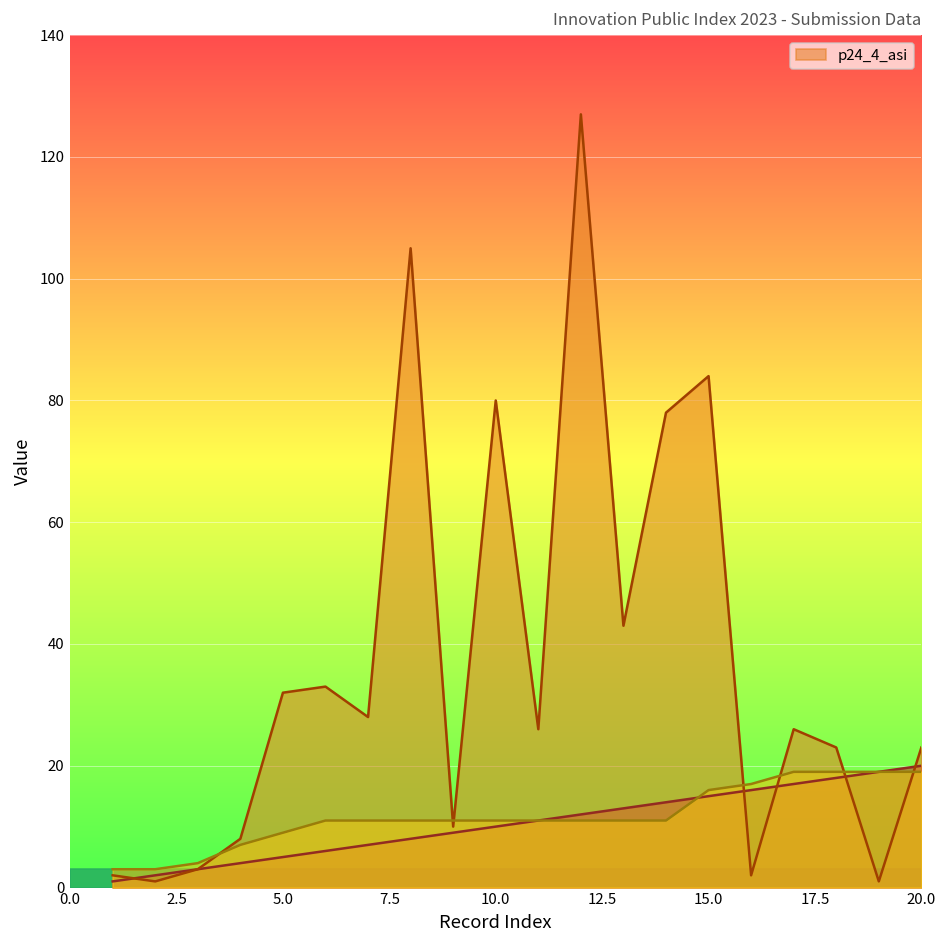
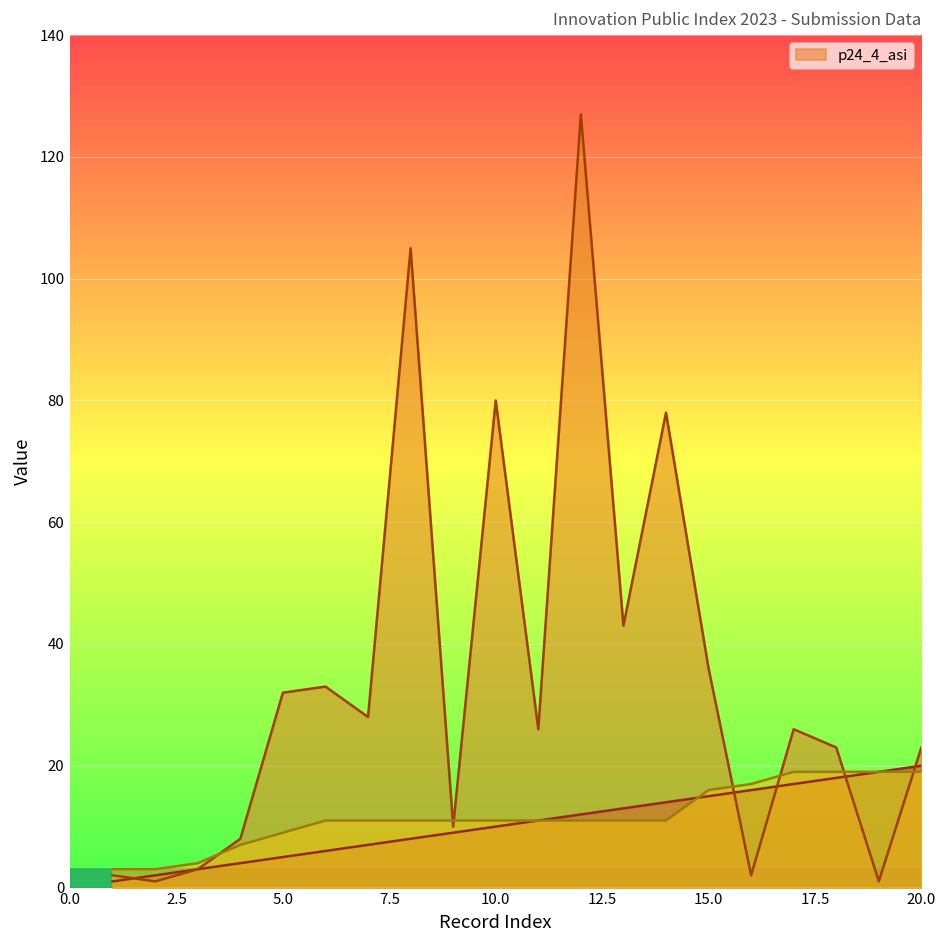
  {
    "p24_4_asi": {
      "5.0": 32,
      "10.0": 80,
-     "15.0": 84,
+     "15.0": 36,
      "20.0": 23
    }
  }
